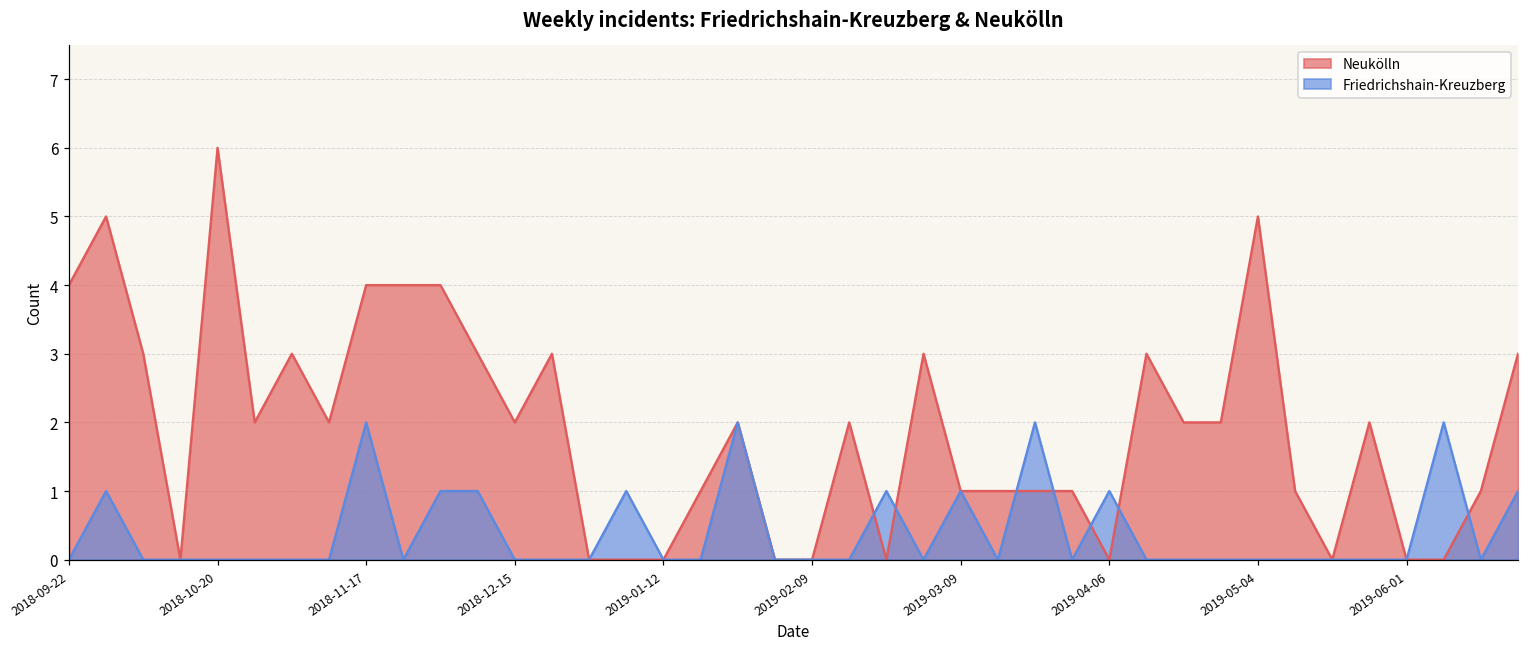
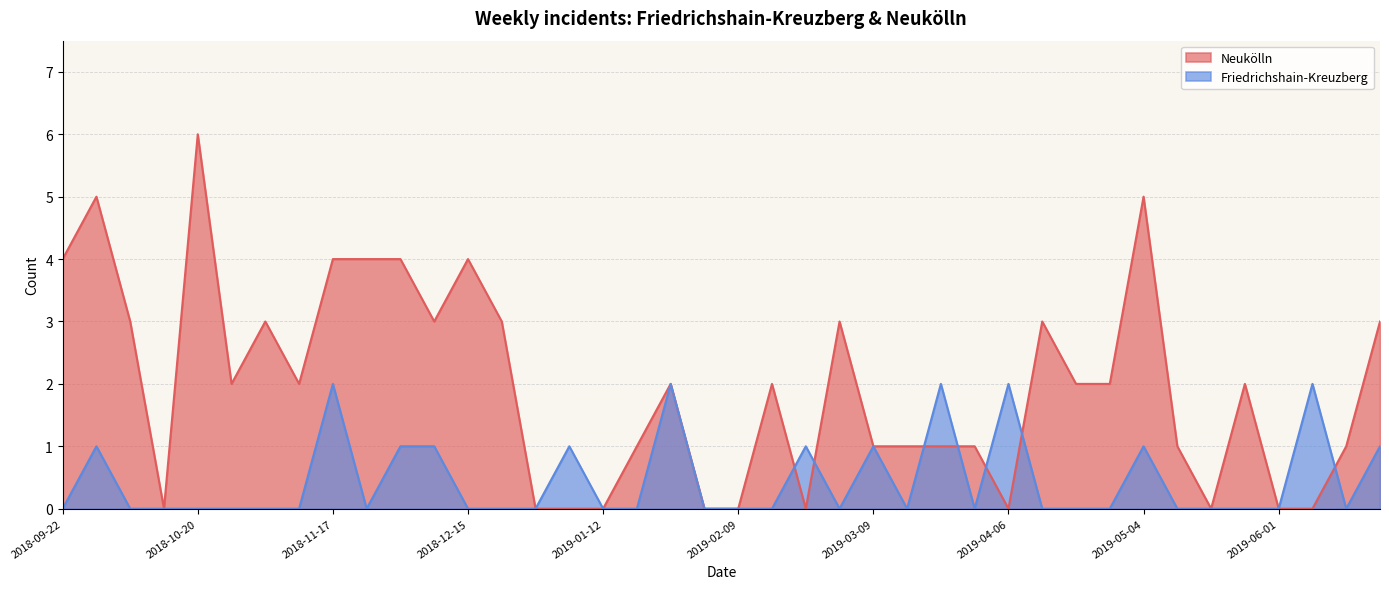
  {
    "Neukölln": {
      "2018-09-22": 4,
      "2018-10-20": 6,
      "2018-11-17": 4,
-     "2018-12-15": 2,
+     "2018-12-15": 4,
      "2019-04-06": 0,
      "2019-05-04": 5
    },
    "Friedrichshain-Kreuzberg": {
      "2018-09-22": 0,
      "2018-10-20": 0,
      "2018-11-17": 2,
      "2018-12-15": 0,
-     "2019-04-06": 1,
-     "2019-05-04": 0
+     "2019-04-06": 2,
+     "2019-05-04": 1
    }
  }
